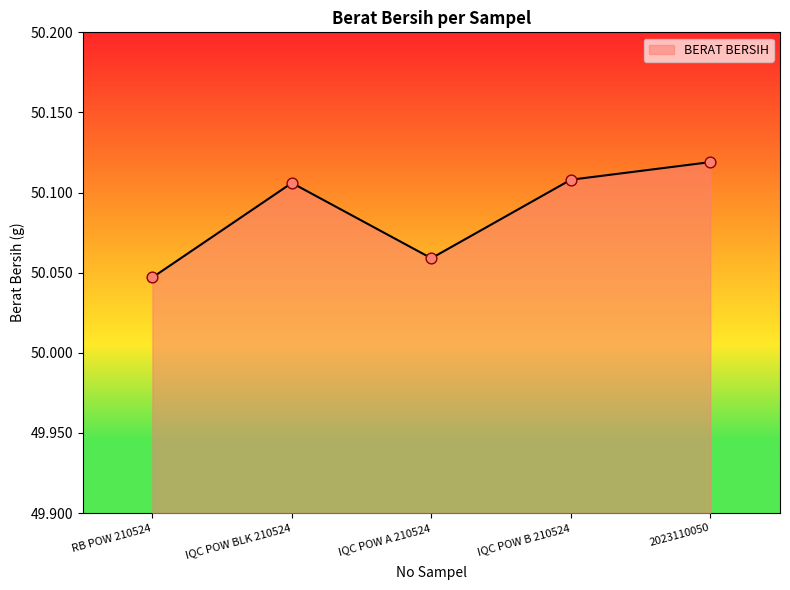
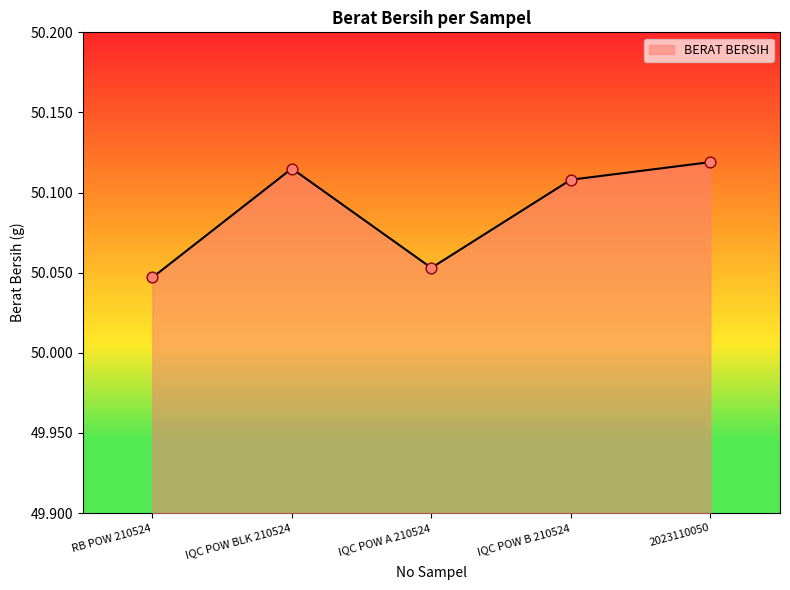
  {
    "RB POW 210524": 50.047,
-   "IQC POW BLK 210524": 50.106,
-   "IQC POW A 210524": 50.059,
+   "IQC POW BLK 210524": 50.115,
+   "IQC POW A 210524": 50.053,
    "IQC POW B 210524": 50.108,
    "2023110050": 50.119
  }
